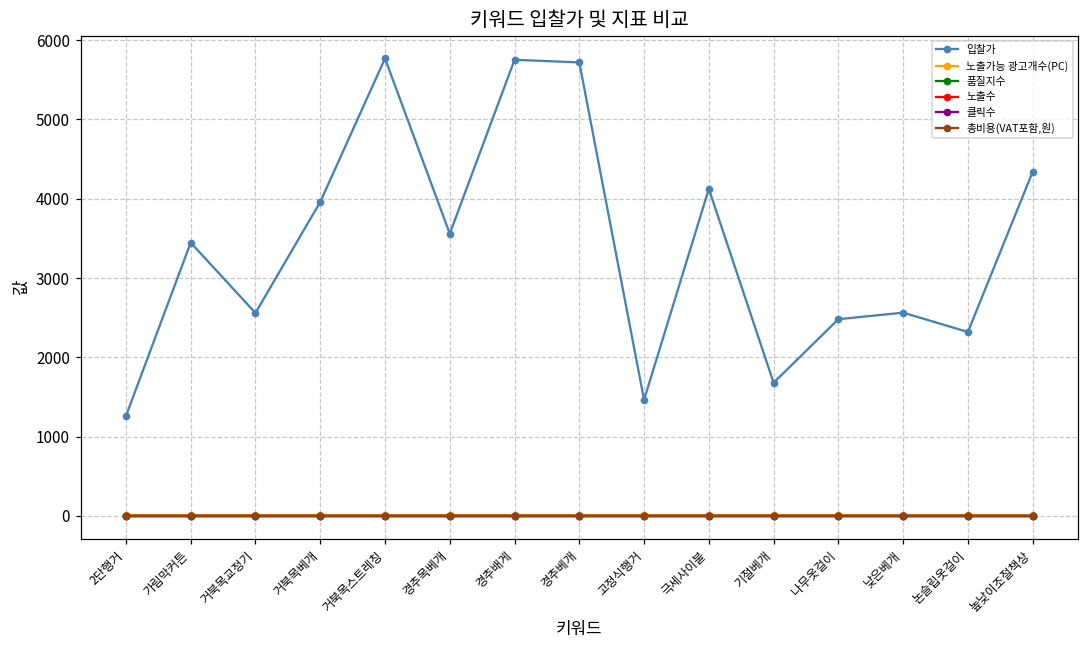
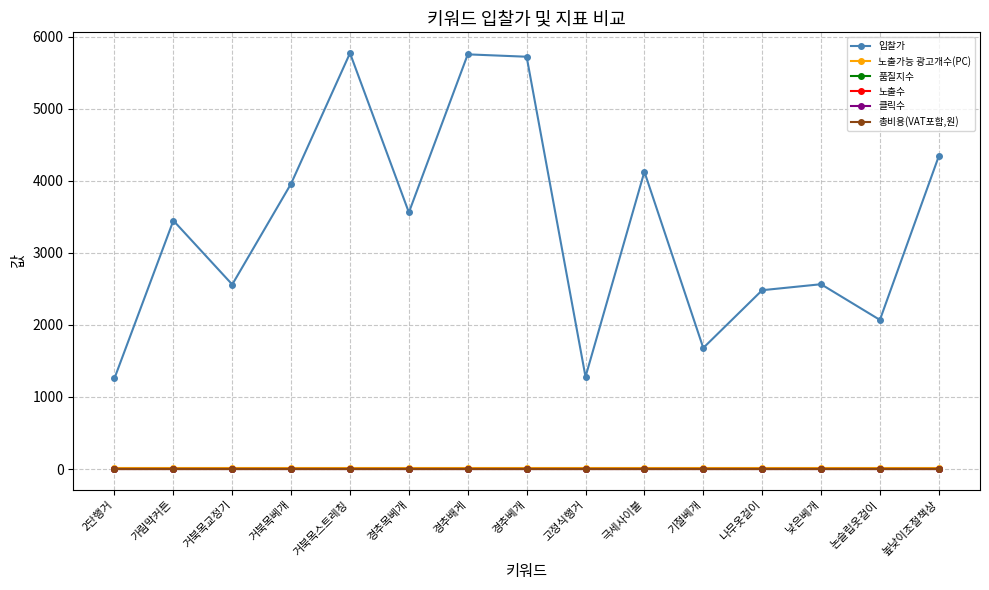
  {
    "입찰가": {
      "2단행거": 1300,
      "가림막커튼": 3400,
      "거북목교정기": 2600,
      "거북목베개": 4000,
      "거북목스트레칭": 5800,
      "경추목베개": 3600,
      "경추배게": 5800,
      "경추베개": 5700,
-     "고정식행거": 1500,
+     "고정식행거": 1300,
      "극세사이불": 4100,
      "기절베개": 1700,
      "나무옷걸이": 2500,
      "낮은베개": 2600,
-     "논슬립옷걸이": 2300,
+     "논슬립옷걸이": 2100,
      "높낮이조절책상": 4300
    }
  }
